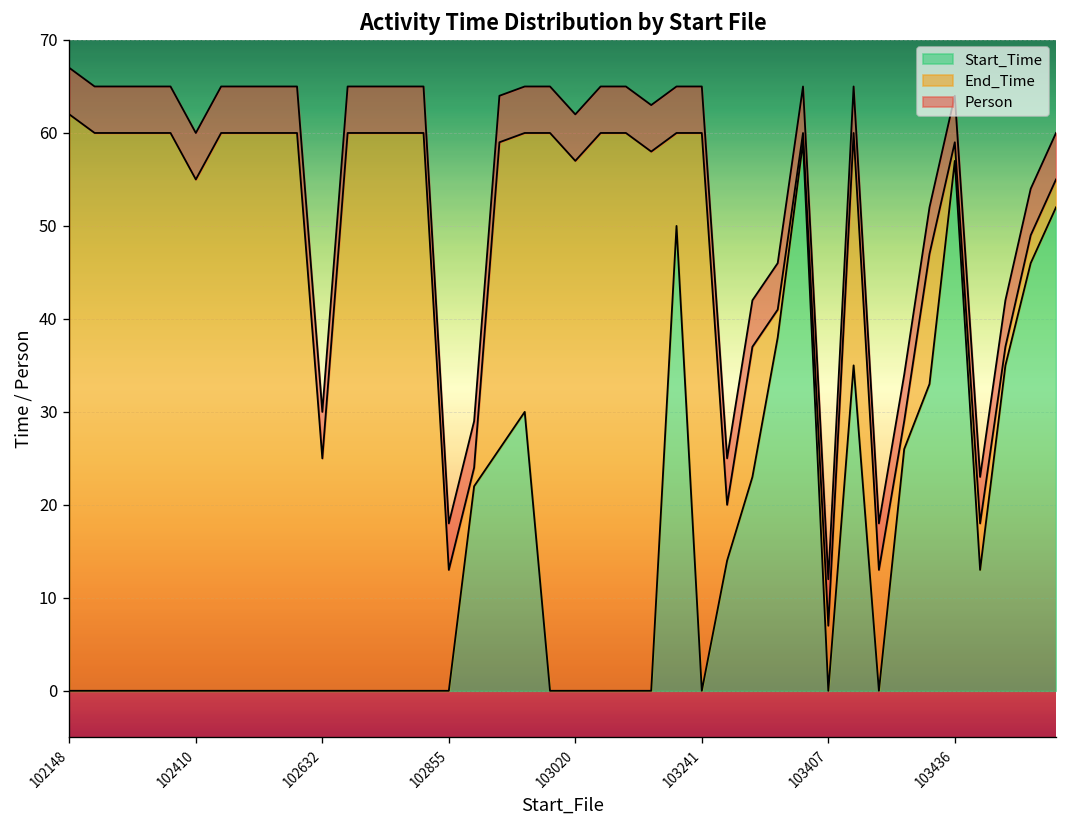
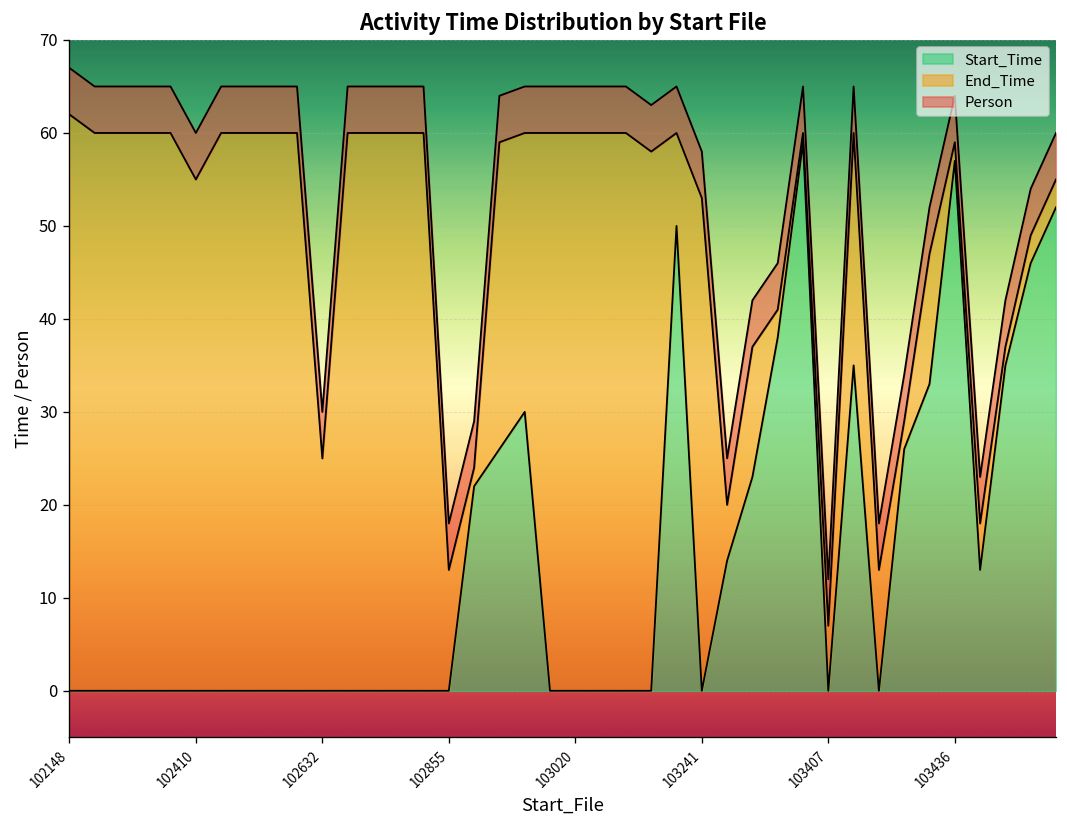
  {
    "Start_Time": {
      "102148": 0,
      "102410": 0,
      "102632": 0,
      "103020": 0,
      "103241": 0
    },
    "End_Time": {
      "102148": 62,
      "102410": 55,
      "102632": 25,
-     "103020": 57,
-     "103241": 60
+     "103020": 60,
+     "103241": 53
    },
    "Person": {
      "102148": 5,
      "102410": 5,
      "102632": 5,
      "103020": 5,
      "103241": 5
    }
  }
